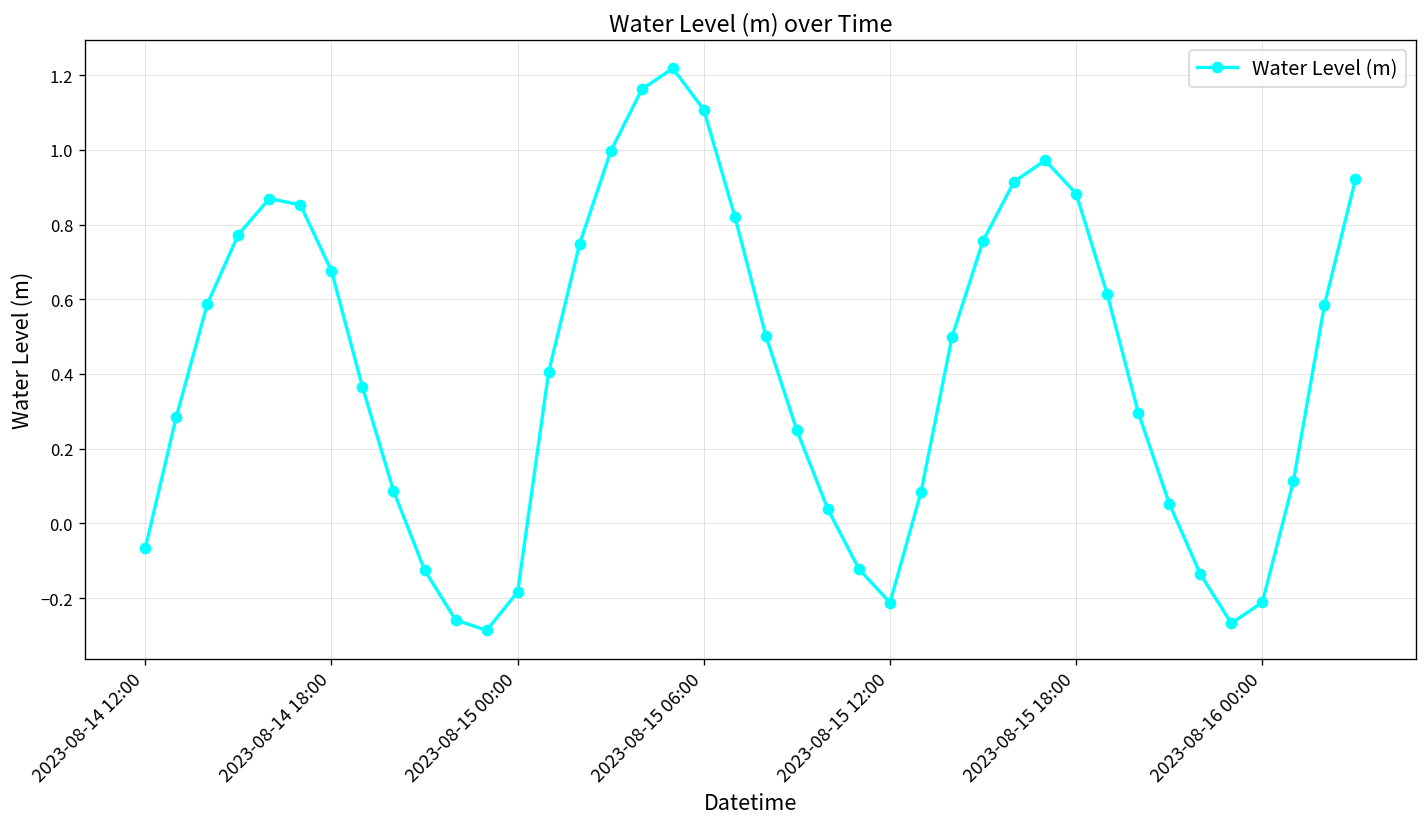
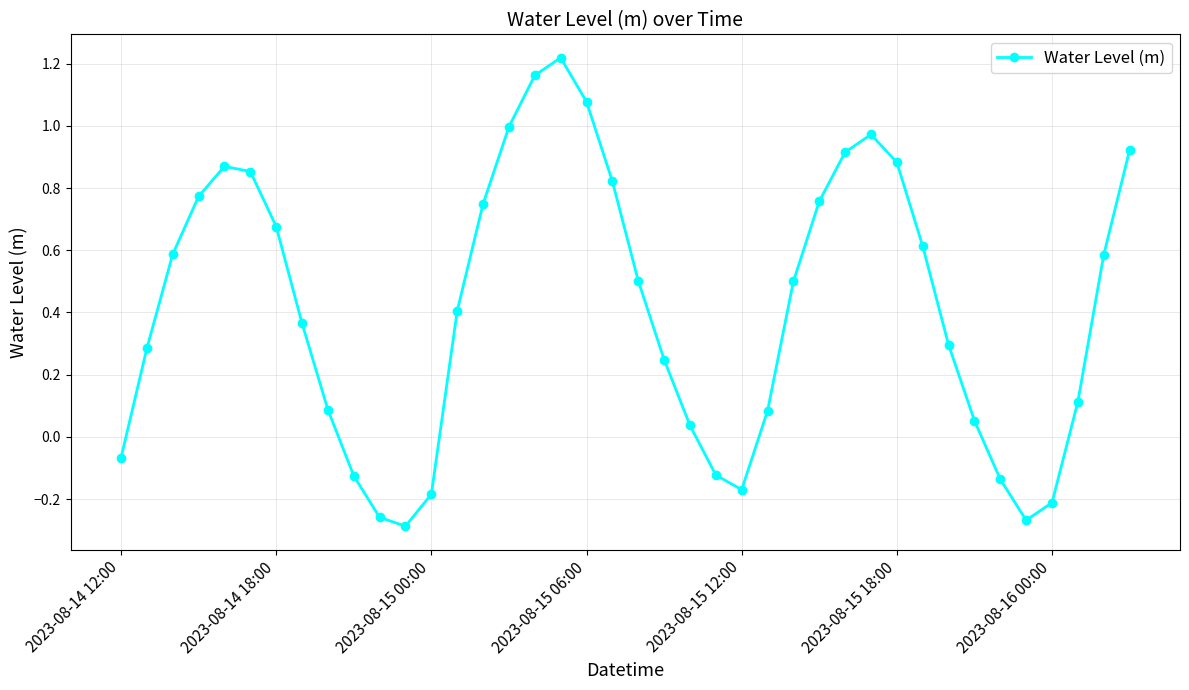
  {
    "2023-08-14 12:00": -0.07,
    "2023-08-14 18:00": 0.68,
    "2023-08-15 00:00": -0.18,
-   "2023-08-15 06:00": 1.11,
-   "2023-08-15 12:00": -0.21,
+   "2023-08-15 06:00": 1.08,
+   "2023-08-15 12:00": -0.17,
    "2023-08-15 18:00": 0.88,
    "2023-08-16 00:00": -0.21
  }
